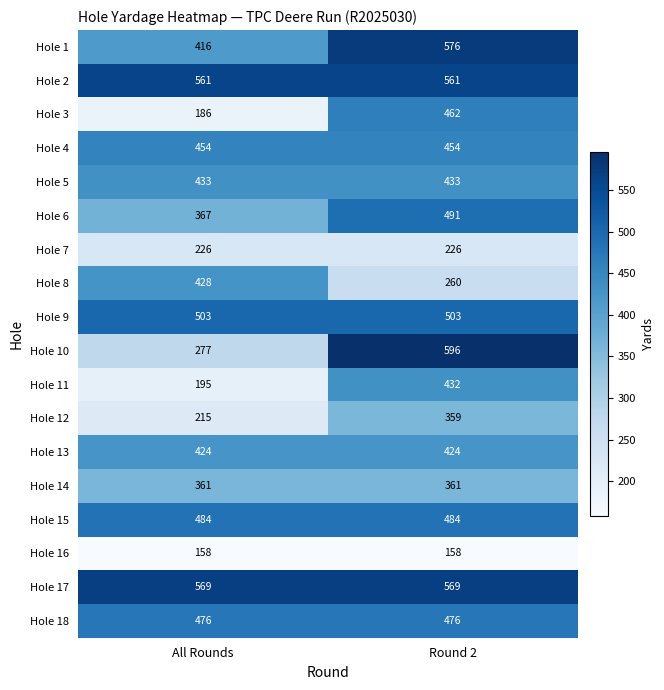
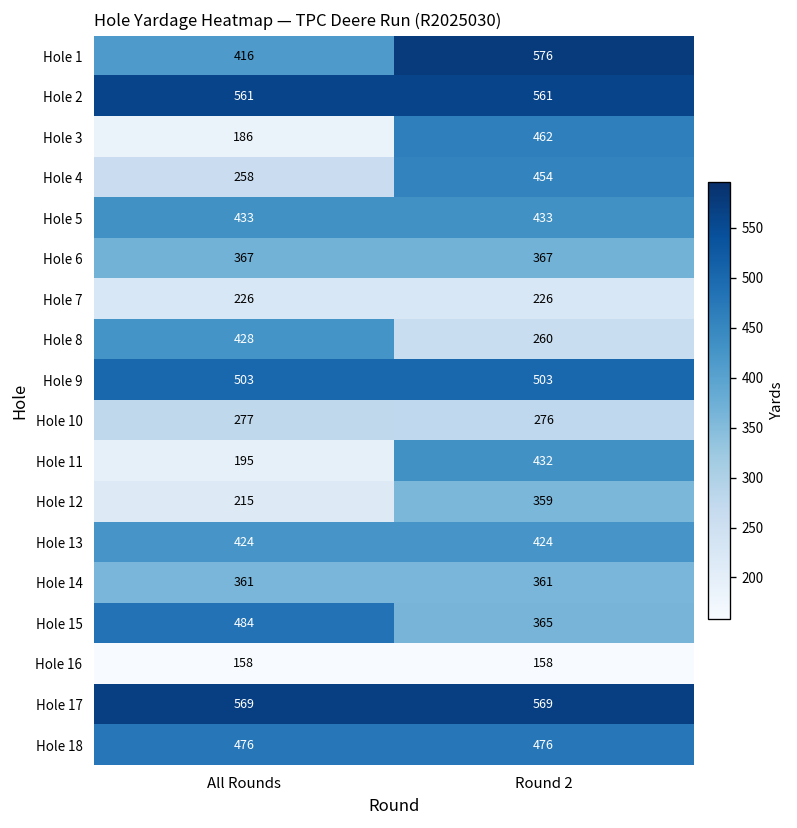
  {
    "Hole 1": {
      "All Rounds": 416,
      "Round 2": 576
    },
    "Hole 2": {
      "All Rounds": 561,
      "Round 2": 561
    },
    "Hole 3": {
      "All Rounds": 186,
      "Round 2": 462
    },
    "Hole 4": {
-     "All Rounds": 454,
+     "All Rounds": 258,
      "Round 2": 454
    },
    "Hole 5": {
      "All Rounds": 433,
      "Round 2": 433
    },
    "Hole 6": {
      "All Rounds": 367,
-     "Round 2": 491
+     "Round 2": 367
    },
    "Hole 7": {
      "All Rounds": 226,
      "Round 2": 226
    },
    "Hole 8": {
      "All Rounds": 428,
      "Round 2": 260
    },
    "Hole 9": {
      "All Rounds": 503,
      "Round 2": 503
    },
    "Hole 10": {
      "All Rounds": 277,
-     "Round 2": 596
+     "Round 2": 276
    },
    "Hole 11": {
      "All Rounds": 195,
      "Round 2": 432
    },
    "Hole 12": {
      "All Rounds": 215,
      "Round 2": 359
    },
    "Hole 13": {
      "All Rounds": 424,
      "Round 2": 424
    },
    "Hole 14": {
      "All Rounds": 361,
      "Round 2": 361
    },
    "Hole 15": {
      "All Rounds": 484,
-     "Round 2": 484
+     "Round 2": 365
    },
    "Hole 16": {
      "All Rounds": 158,
      "Round 2": 158
    },
    "Hole 17": {
      "All Rounds": 569,
      "Round 2": 569
    },
    "Hole 18": {
      "All Rounds": 476,
      "Round 2": 476
    }
  }
